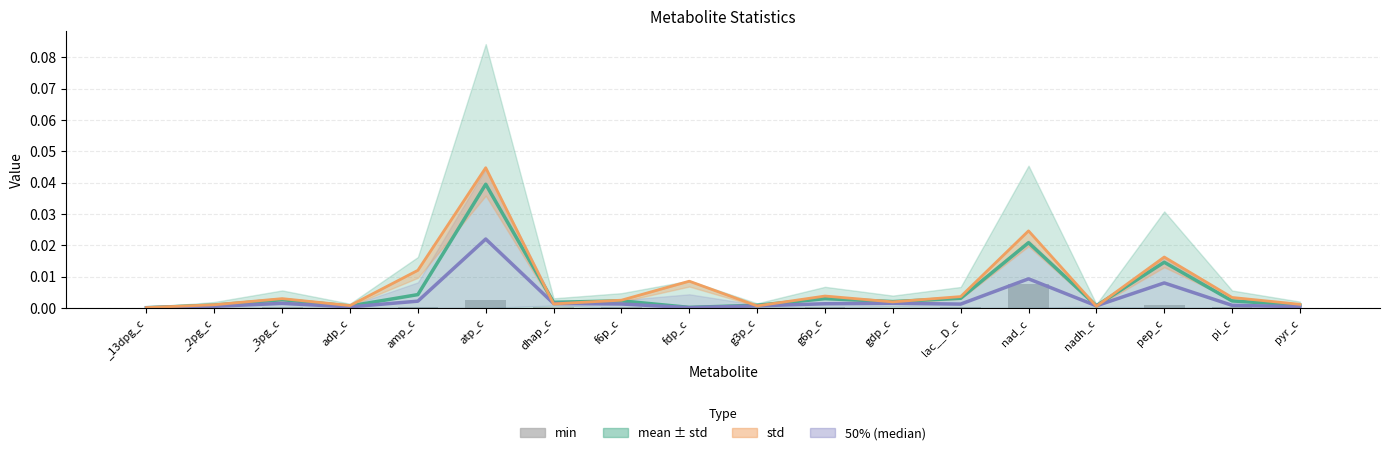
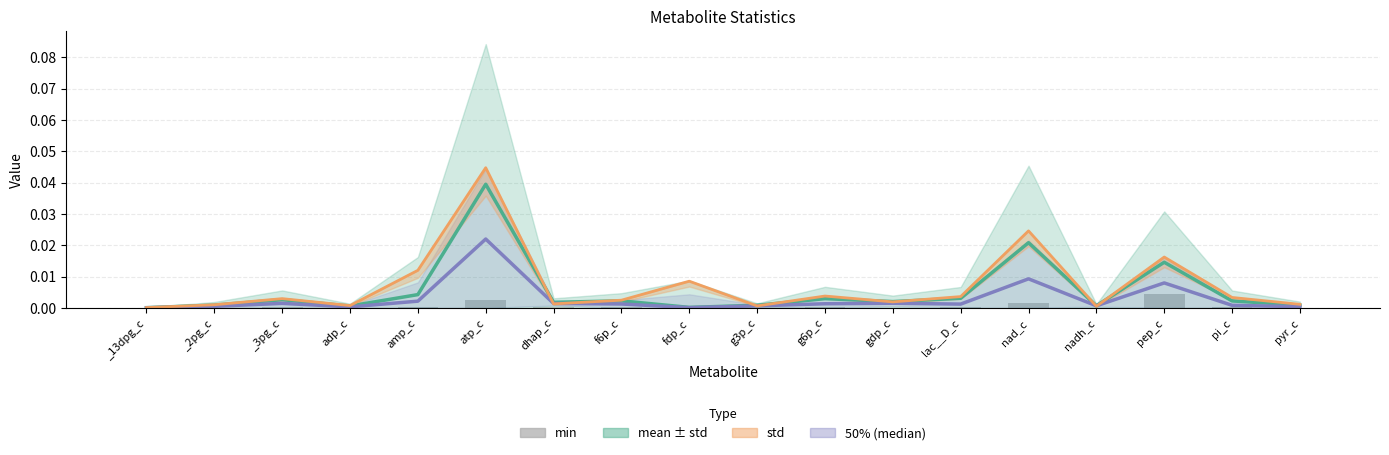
  {
    "min": {
      "atp_c": 0.003,
-     "nad_c": 0.008,
-     "pep_c": 0.001
+     "nad_c": 0.001,
+     "pep_c": 0.004
    },
    "std": {
      "amp_c": 0.012,
      "nad_c": 0.025,
      "pi_c": 0.003
    }
  }
